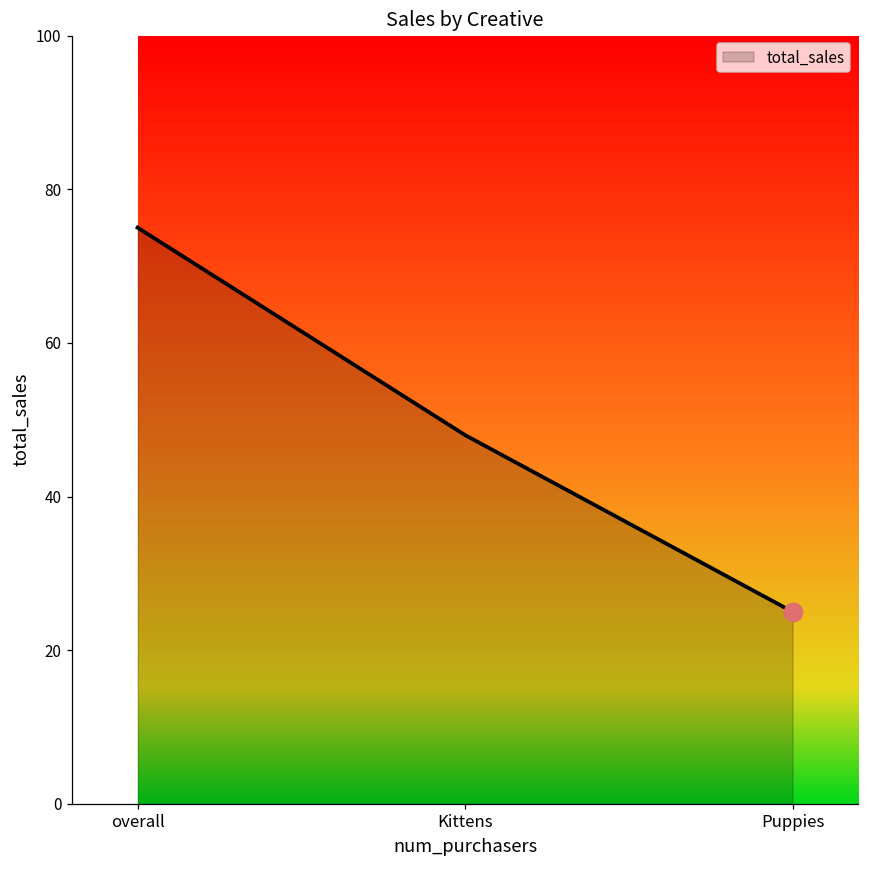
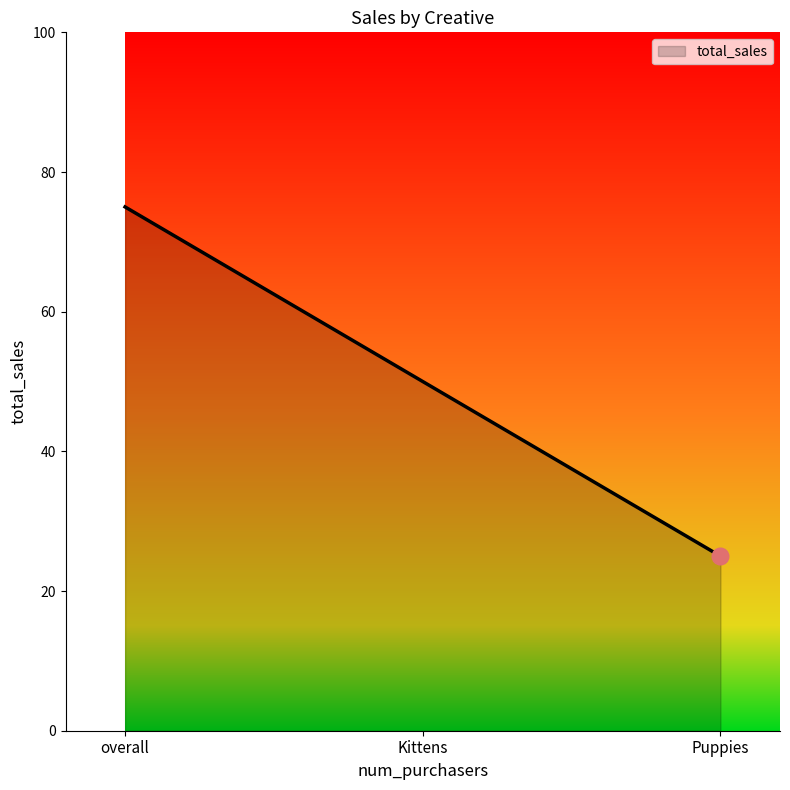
  {
    "total_sales": {
      "overall": 75,
-     "Kittens": 48
+     "Kittens": 50
    }
  }
